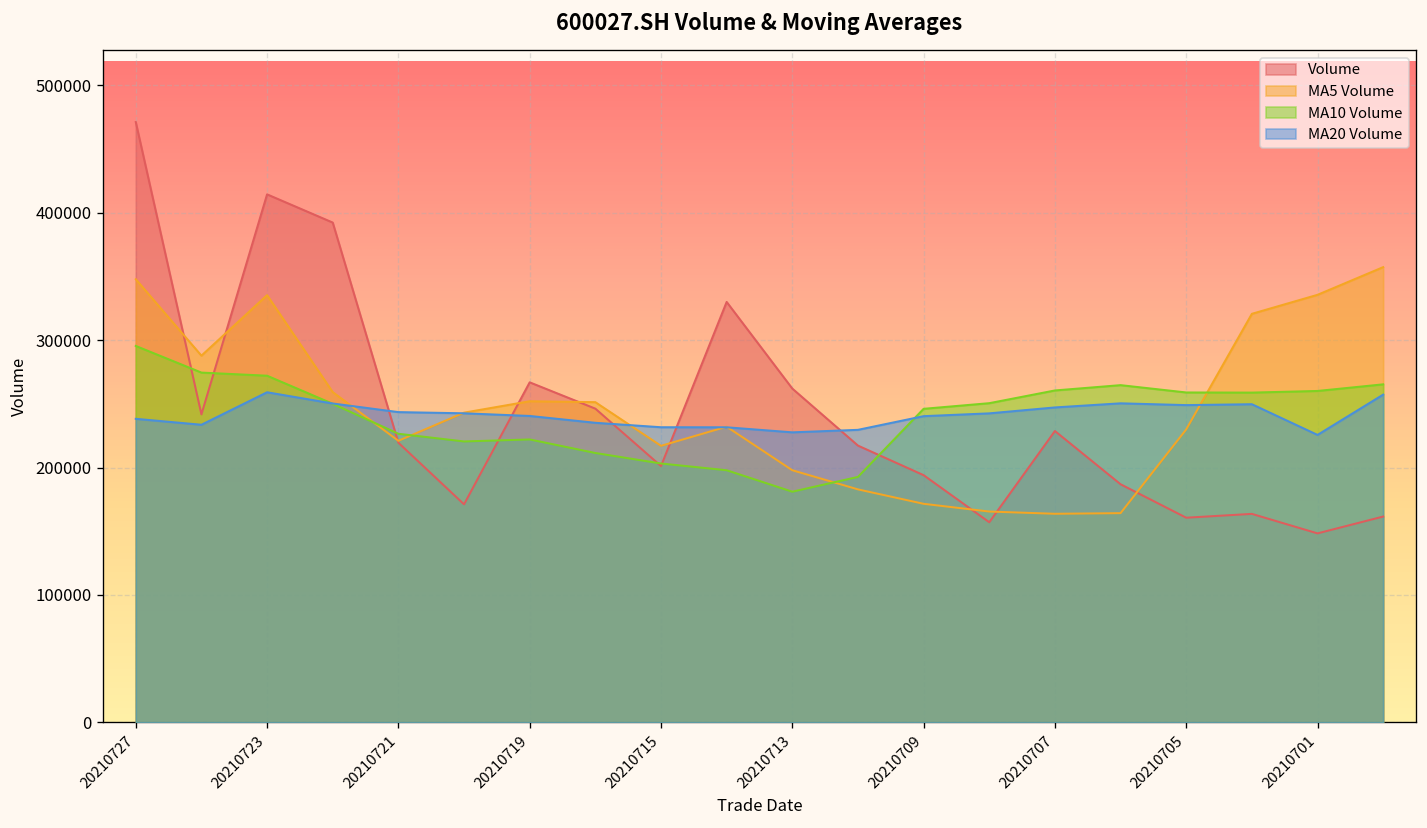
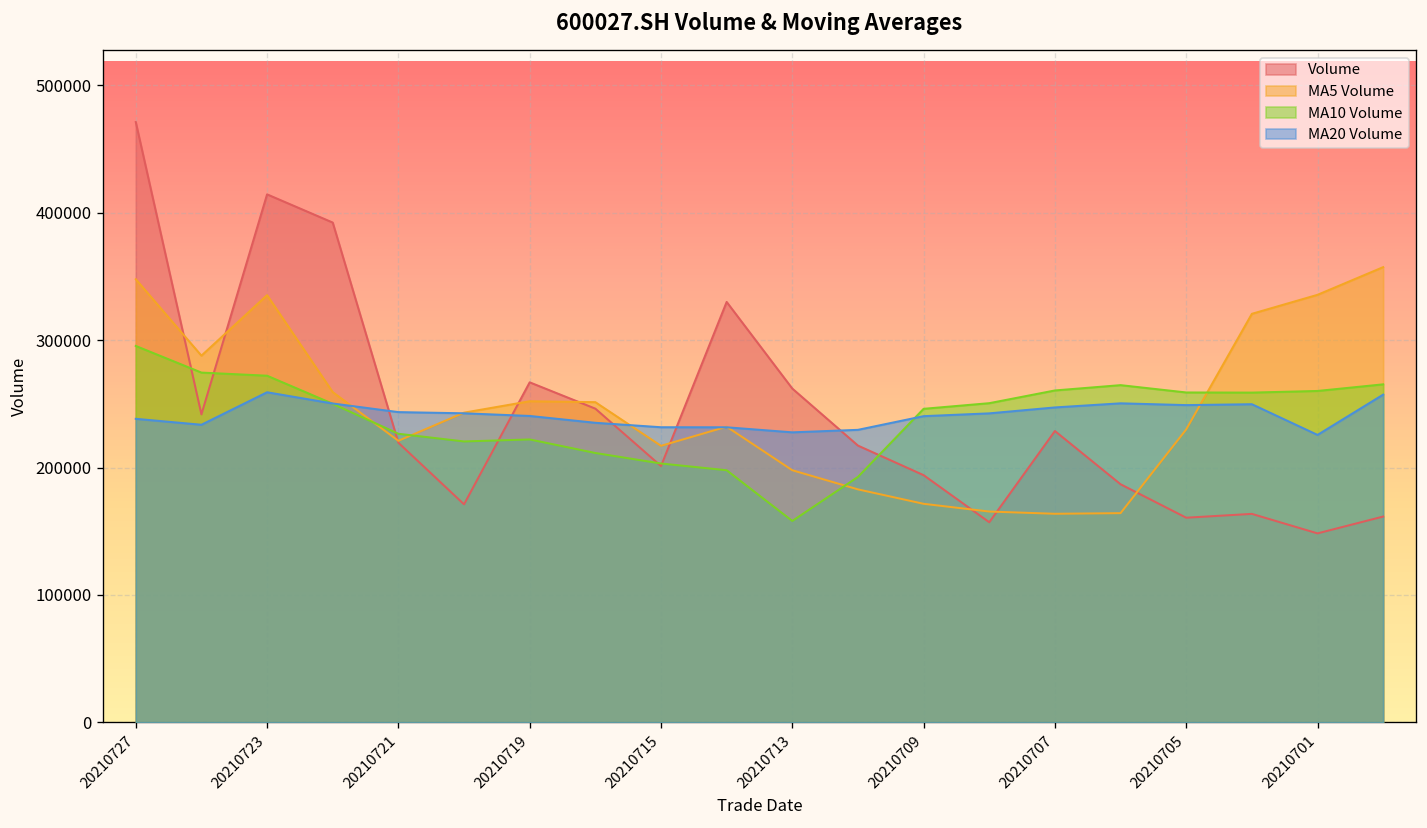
  {
    "Volume": {
      "20210727": 471000,
      "20210723": 414000,
      "20210719": 267000,
      "20210713": 262000,
      "20210709": 194000,
      "20210707": 229000,
      "20210705": 161000,
      "20210701": 148000
    },
    "MA5 Volume": {
      "20210727": 348000,
      "20210723": 335000,
      "20210719": 252000,
      "20210715": 217000,
      "20210713": 198000,
      "20210709": 172000,
      "20210707": 164000,
      "20210705": 230000,
      "20210701": 335000
    },
    "MA10 Volume": {
      "20210727": 295000,
      "20210723": 272000,
      "20210721": 226000,
      "20210719": 222000,
-     "20210713": 181000,
+     "20210713": 158000,
      "20210709": 246000,
      "20210707": 260000,
      "20210705": 259000,
      "20210701": 260000
    },
    "MA20 Volume": {
      "20210727": 238000,
      "20210723": 259000,
      "20210721": 243000,
      "20210719": 240000,
      "20210715": 232000,
      "20210713": 228000,
      "20210709": 240000,
      "20210707": 247000,
      "20210705": 249000,
      "20210701": 226000
    }
  }
